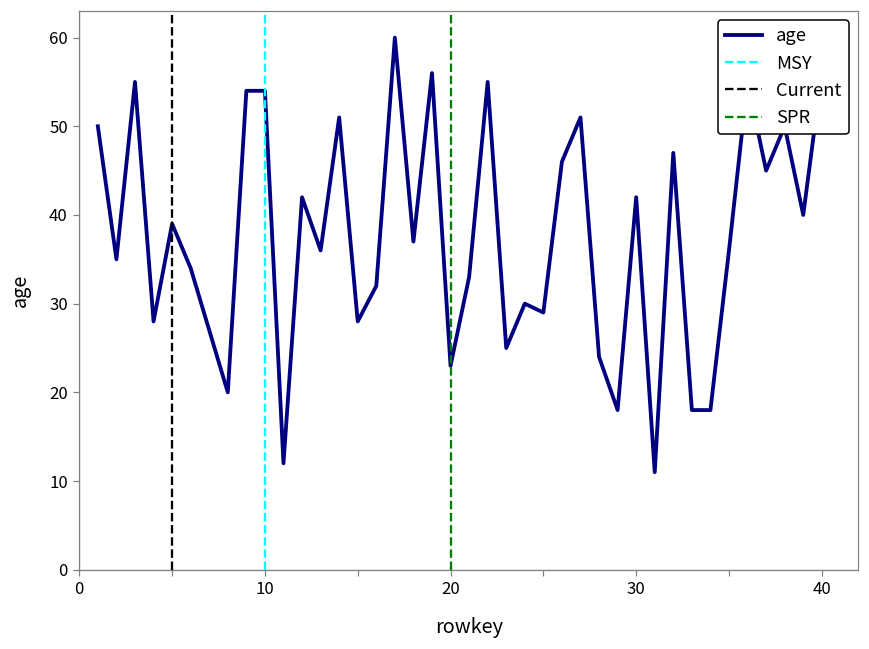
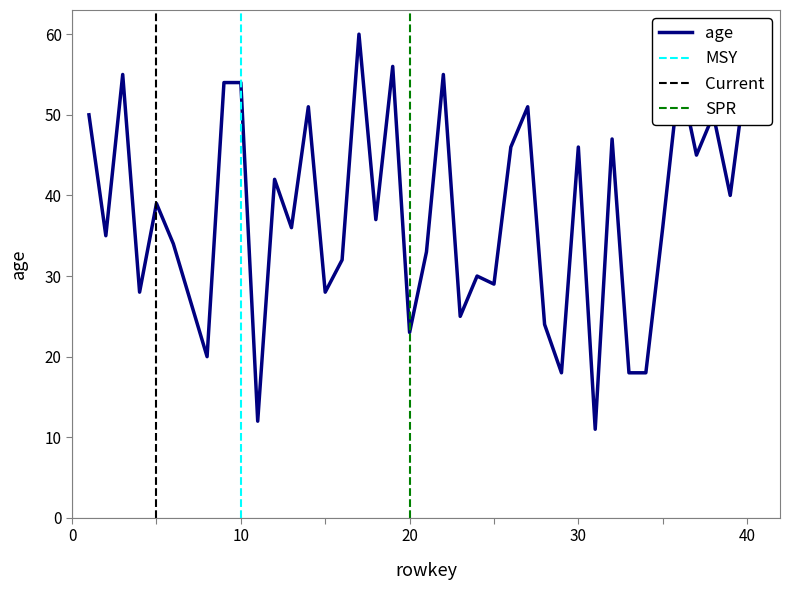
  {
    "10": 54,
    "20": 23,
-   "30": 42
+   "30": 46
  }
